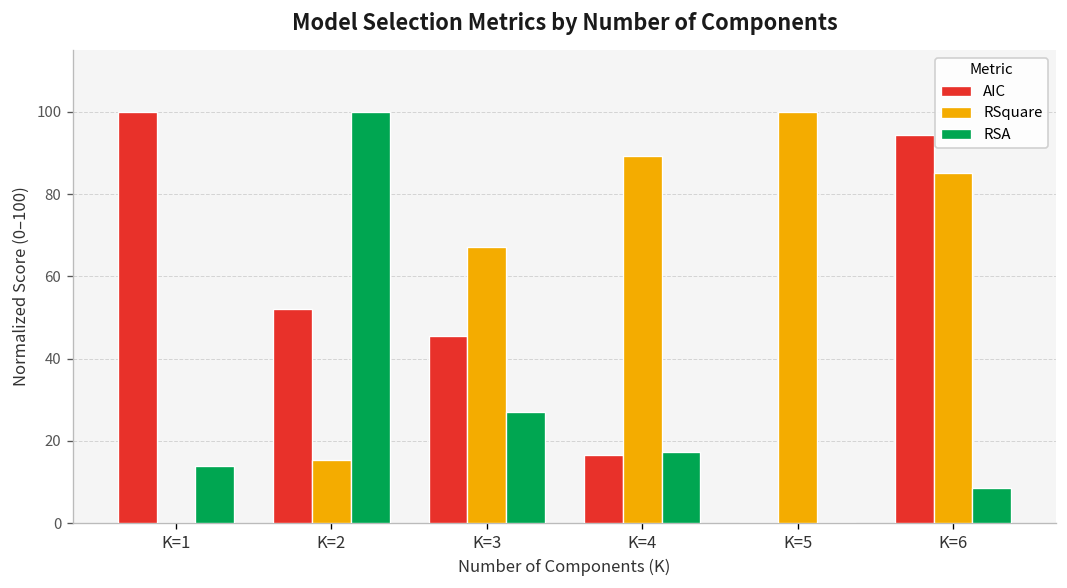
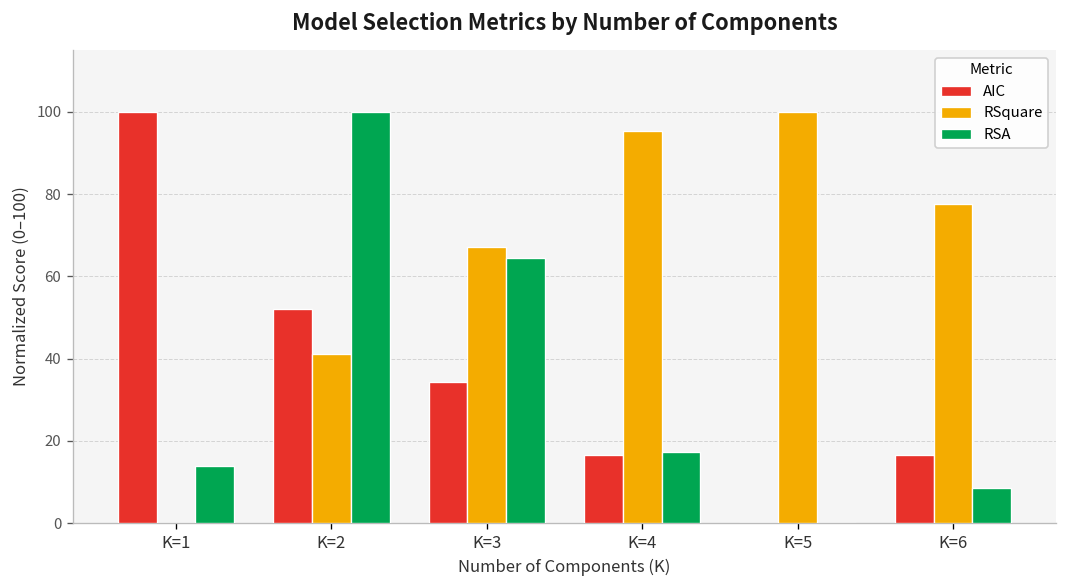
  {
    "AIC": {
      "K=1": 100,
      "K=2": 52,
-     "K=3": 46,
+     "K=3": 34,
      "K=4": 16,
      "K=5": 0,
-     "K=6": 94
+     "K=6": 17
    },
    "RSquare": {
      "K=1": 0,
-     "K=2": 15,
+     "K=2": 41,
      "K=3": 67,
-     "K=4": 89,
+     "K=4": 95,
      "K=5": 100,
-     "K=6": 85
+     "K=6": 78
    },
    "RSA": {
      "K=1": 14,
      "K=2": 100,
-     "K=3": 27,
+     "K=3": 64,
      "K=4": 17,
      "K=5": 0,
      "K=6": 9
    }
  }
